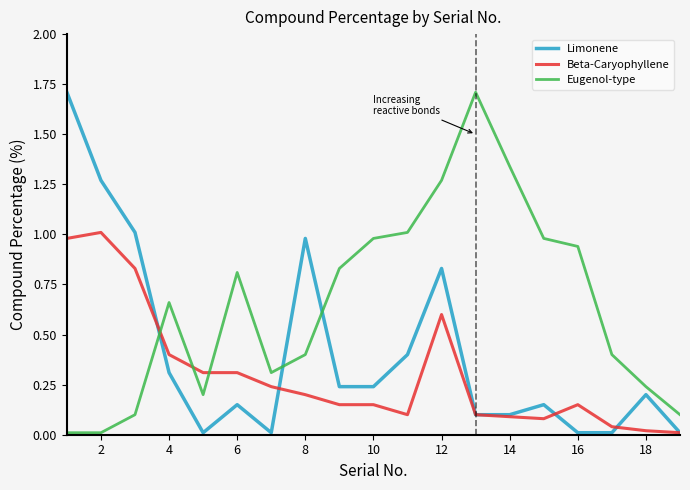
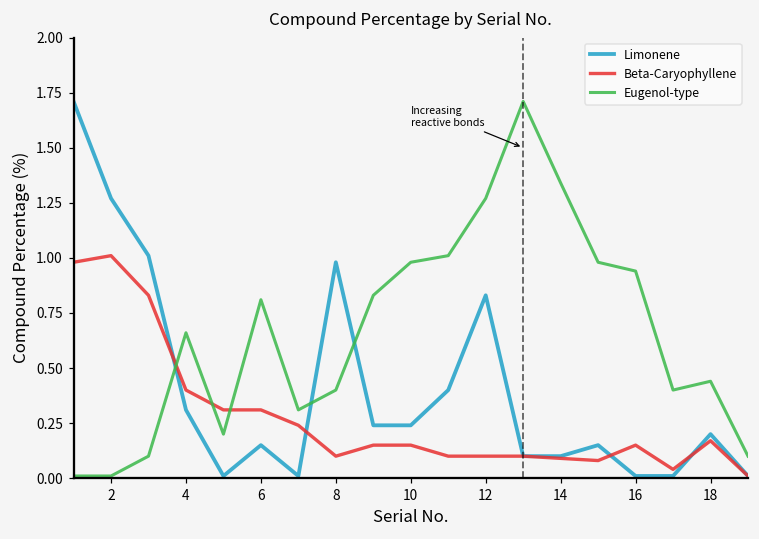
  {
    "Limonene": {
      "2": 1.27,
      "4": 0.31,
      "6": 0.15,
      "8": 0.98,
      "10": 0.24,
      "12": 0.83,
      "16": 0.01,
      "18": 0.20
    },
    "Beta-Caryophyllene": {
      "2": 1.01,
      "4": 0.40,
      "6": 0.31,
-     "8": 0.2,
+     "8": 0.1,
      "10": 0.15,
-     "12": 0.6,
+     "12": 0.1,
      "16": 0.15,
-     "18": 0.02
+     "18": 0.17
    },
    "Eugenol-type": {
      "2": 0.01,
      "4": 0.66,
      "6": 0.81,
      "8": 0.40,
      "10": 0.98,
      "12": 1.27,
      "14": 1.34,
      "16": 0.94,
-     "18": 0.24
+     "18": 0.44
    }
  }
